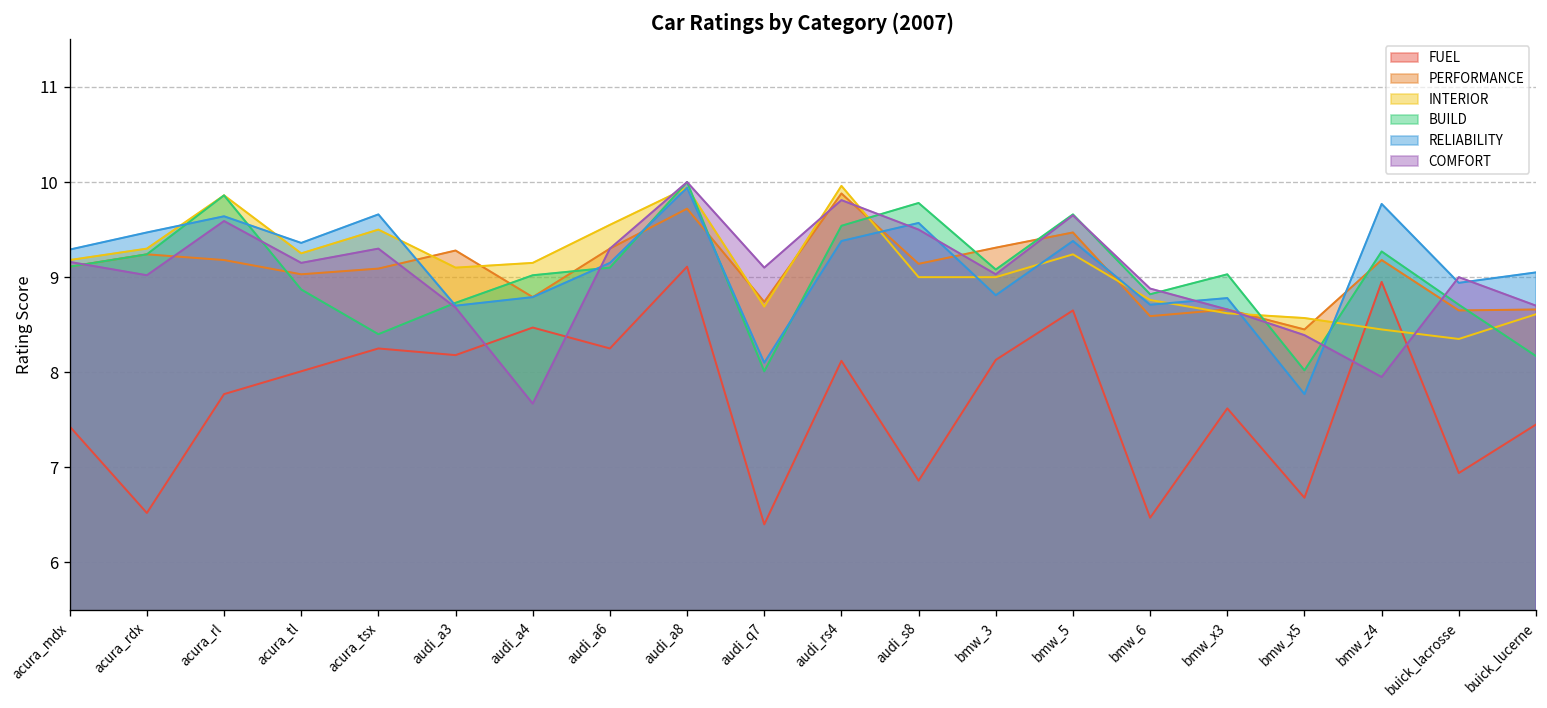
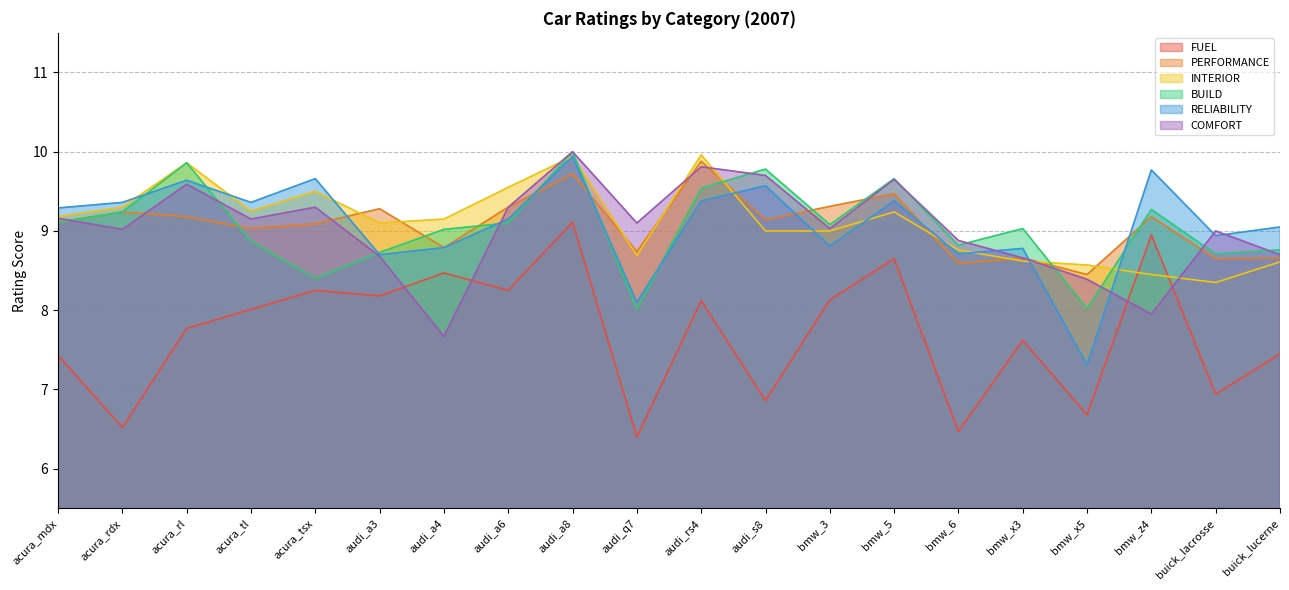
  {
    "BUILD": {
      "acura_tl": 8.9,
      "acura_tsx": 8.4,
      "audi_a4": 9.0,
      "audi_a6": 9.1,
      "audi_q7": 8.0,
      "audi_rs4": 9.5,
      "audi_s8": 9.8,
      "bmw_3": 9.1,
      "bmw_6": 8.8,
      "bmw_x3": 9.0,
      "bmw_x5": 8.0,
      "bmw_z4": 9.3,
      "buick_lacrosse": 8.7,
-     "buick_lucerne": 8.2
+     "buick_lucerne": 8.8
    },
    "RELIABILITY": {
      "acura_mdx": 9.3,
-     "acura_rdx": 9.5,
+     "acura_rdx": 9.4,
      "acura_rl": 9.6,
      "acura_tl": 9.4,
      "acura_tsx": 9.7,
      "audi_a6": 9.2,
      "audi_q7": 8.1,
      "audi_rs4": 9.4,
      "audi_s8": 9.6,
      "bmw_3": 8.8,
      "bmw_5": 9.4,
      "bmw_6": 8.7,
      "bmw_x3": 8.8,
-     "bmw_x5": 7.8,
+     "bmw_x5": 7.3,
      "bmw_z4": 9.8,
      "buick_lacrosse": 8.9,
      "buick_lucerne": 9.1
    },
    "COMFORT": {
      "acura_rdx": 9.0,
      "acura_rl": 9.6,
      "acura_tl": 9.2,
      "acura_tsx": 9.3,
      "audi_a4": 7.7,
      "audi_q7": 9.1,
      "audi_rs4": 9.8,
-     "audi_s8": 9.5,
+     "audi_s8": 9.7,
      "bmw_6": 8.9,
      "bmw_x5": 8.4,
      "bmw_z4": 8.0,
      "buick_lacrosse": 9.0,
      "buick_lucerne": 8.7
    }
  }
